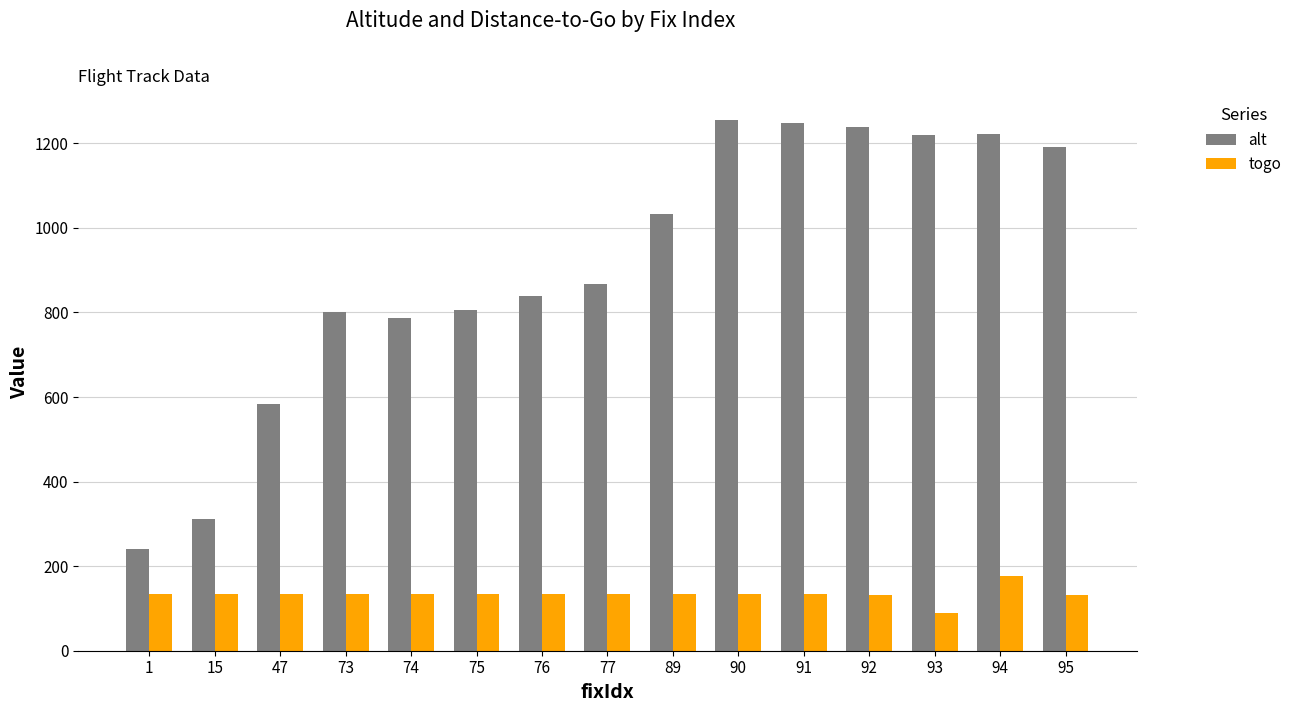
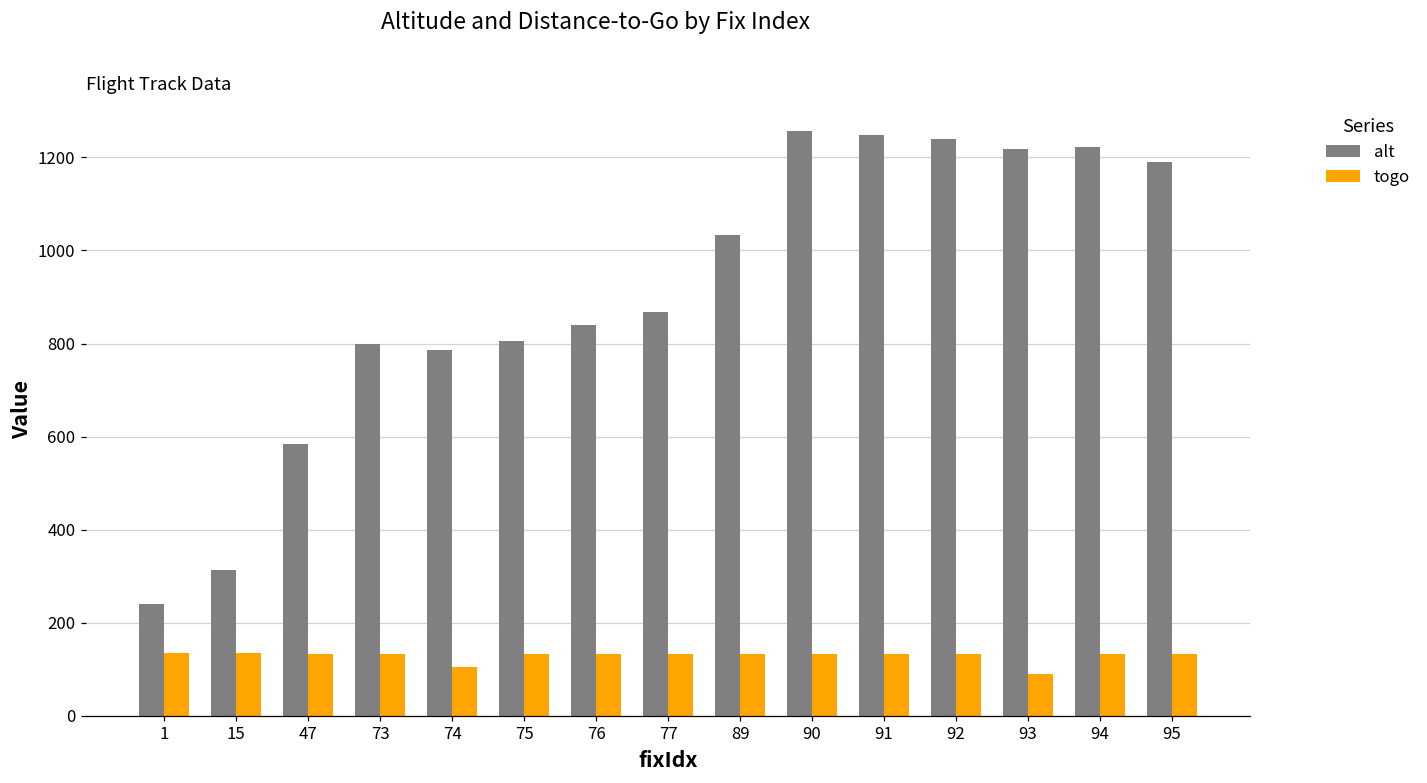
  {
    "alt": {
      "1": 240,
      "15": 310,
      "47": 580,
      "73": 800,
      "74": 790,
      "75": 810,
      "76": 840,
      "77": 870,
      "89": 1030,
      "90": 1260,
      "91": 1250,
      "92": 1240,
      "93": 1220,
      "94": 1220,
      "95": 1190
    },
    "togo": {
      "1": 130,
      "15": 130,
      "47": 130,
      "73": 130,
-     "74": 130,
+     "74": 100,
      "75": 130,
      "76": 130,
      "77": 130,
      "89": 130,
      "90": 130,
      "91": 130,
      "92": 130,
      "93": 90,
-     "94": 180,
+     "94": 130,
      "95": 130
    }
  }
